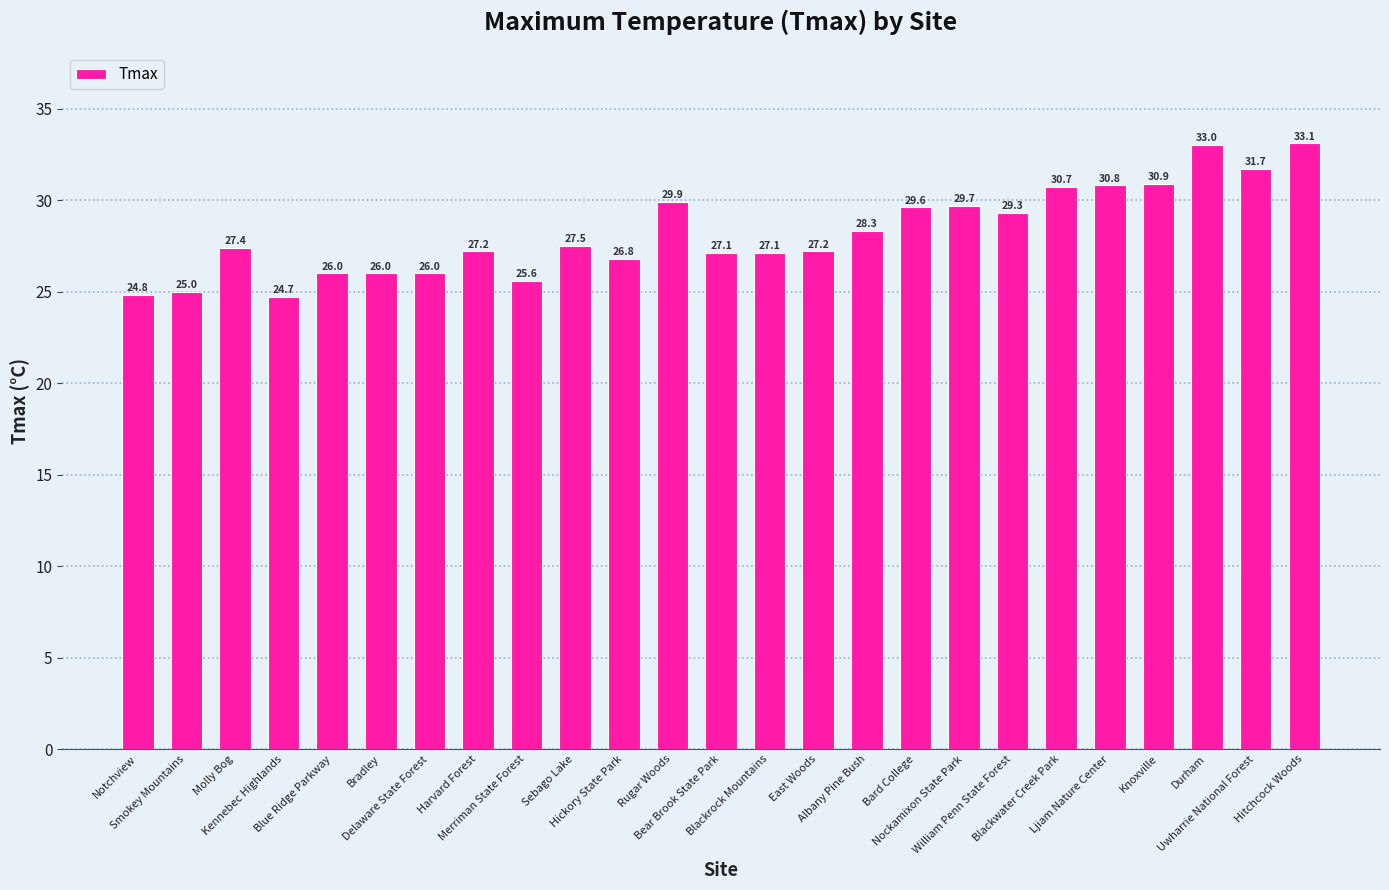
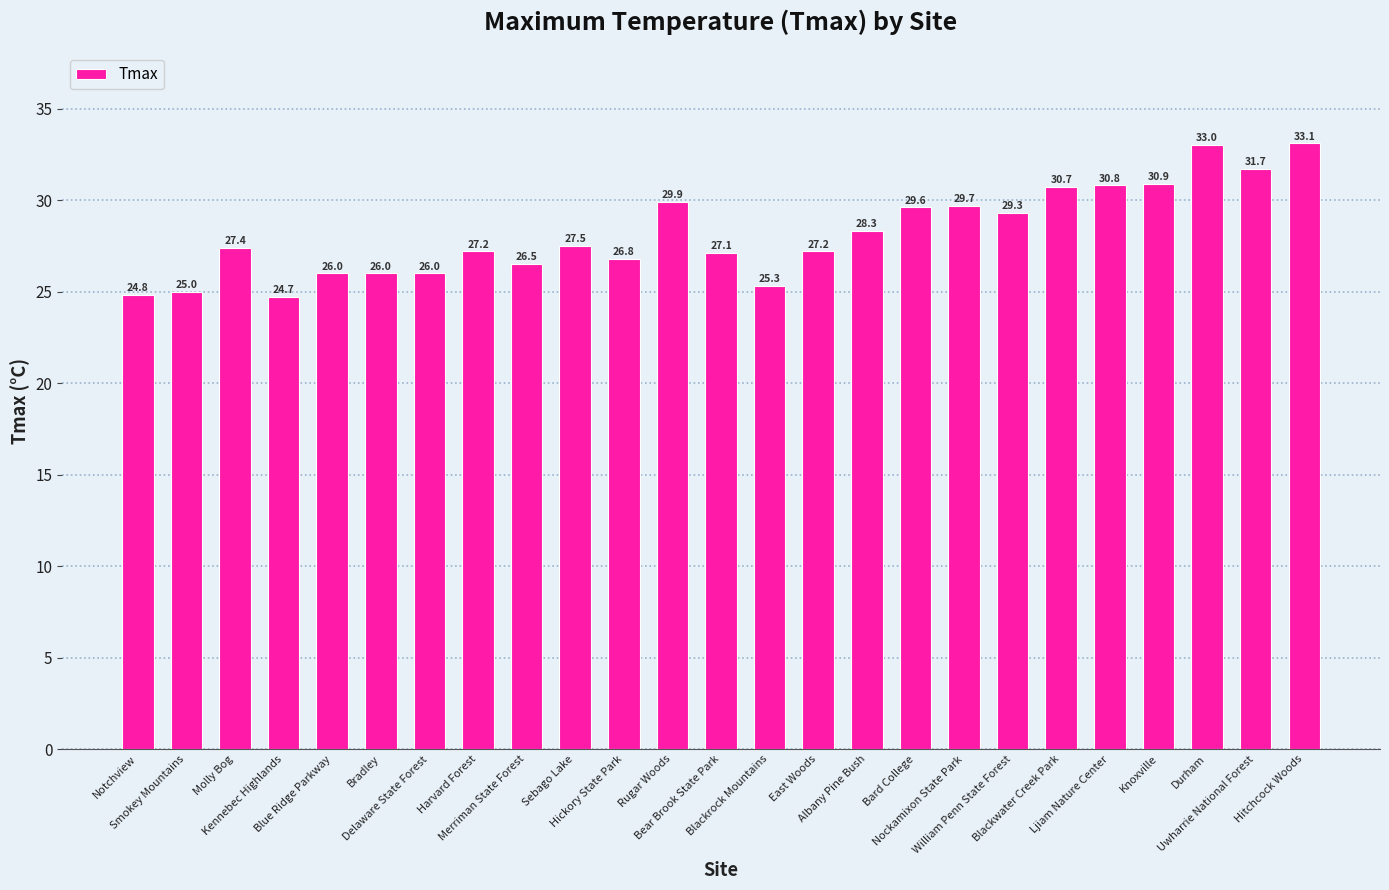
  {
    "Notchview": 24.8,
    "Smokey Mountains": 25.0,
    "Molly Bog": 27.4,
    "Kennebec Highlands": 24.7,
    "Blue Ridge Parkway": 26.0,
    "Bradley": 26.0,
    "Delaware State Forest": 26.0,
    "Harvard Forest": 27.2,
-   "Merriman State Forest": 25.6,
+   "Merriman State Forest": 26.5,
    "Sebago Lake": 27.5,
    "Hickory State Park": 26.8,
    "Rugar Woods": 29.9,
    "Bear Brook State Park": 27.1,
-   "Blackrock Mountains": 27.1,
+   "Blackrock Mountains": 25.3,
    "East Woods": 27.2,
    "Albany Pine Bush": 28.3,
    "Bard College": 29.6,
    "Nockamixon State Park": 29.7,
    "William Penn State Forest": 29.3,
    "Blackwater Creek Park": 30.7,
    "Ljiam Nature Center": 30.8,
    "Knoxville": 30.9,
    "Durham": 33.0,
    "Uwharrie National Forest": 31.7,
    "Hitchcock Woods": 33.1
  }
